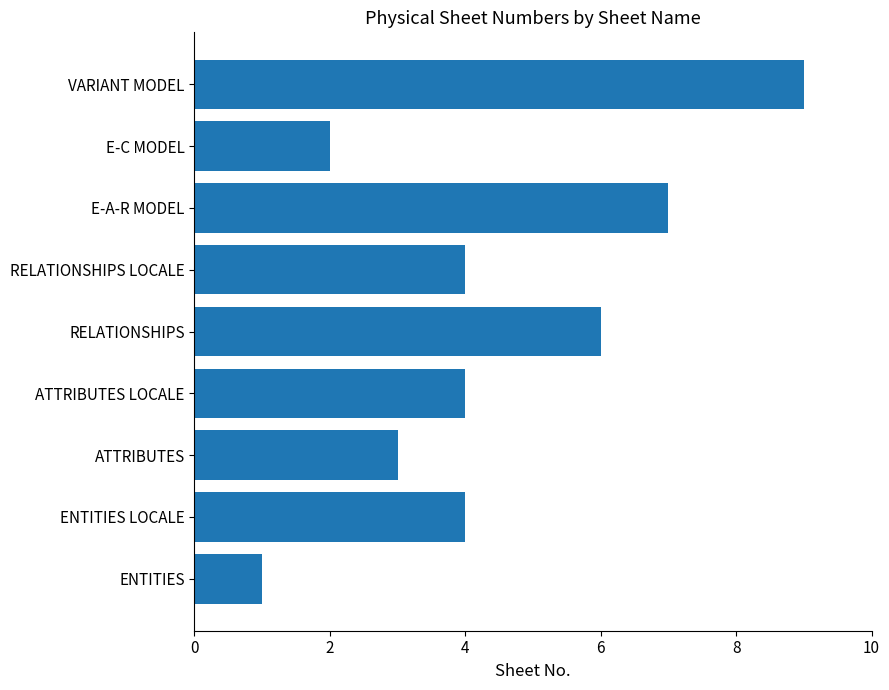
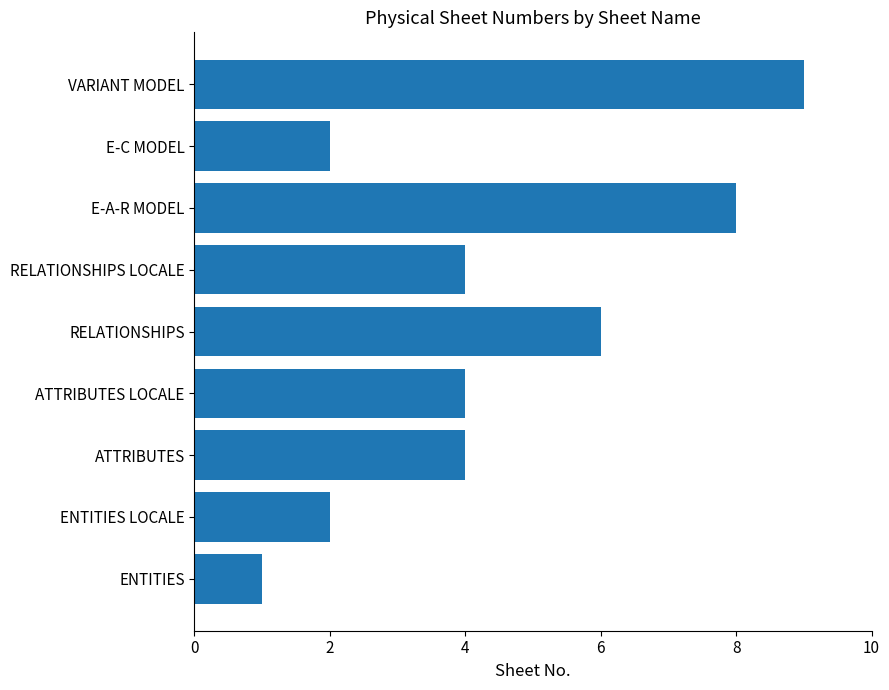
  {
    "VARIANT MODEL": 9,
    "E-C MODEL": 2,
-   "E-A-R MODEL": 7,
+   "E-A-R MODEL": 8,
    "RELATIONSHIPS LOCALE": 4,
    "RELATIONSHIPS": 6,
    "ATTRIBUTES LOCALE": 4,
-   "ATTRIBUTES": 3,
-   "ENTITIES LOCALE": 4,
+   "ATTRIBUTES": 4,
+   "ENTITIES LOCALE": 2,
    "ENTITIES": 1
  }
